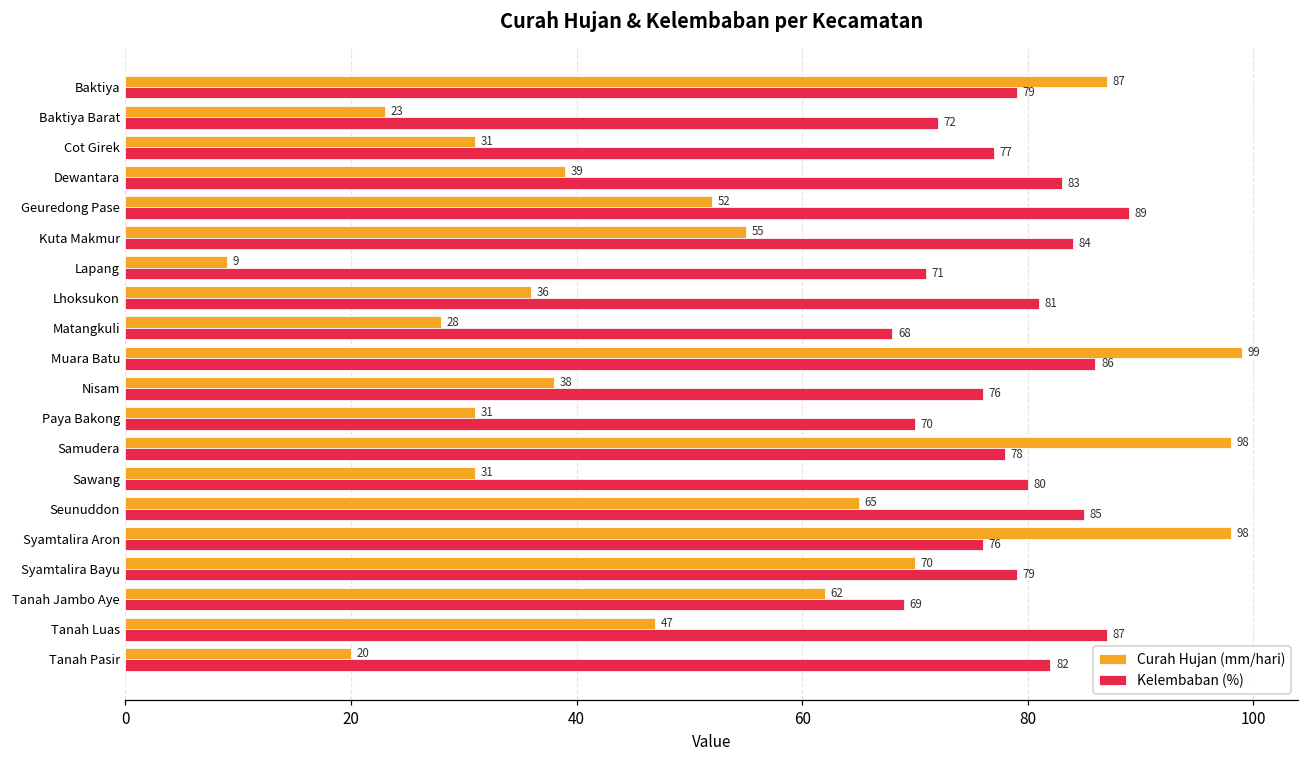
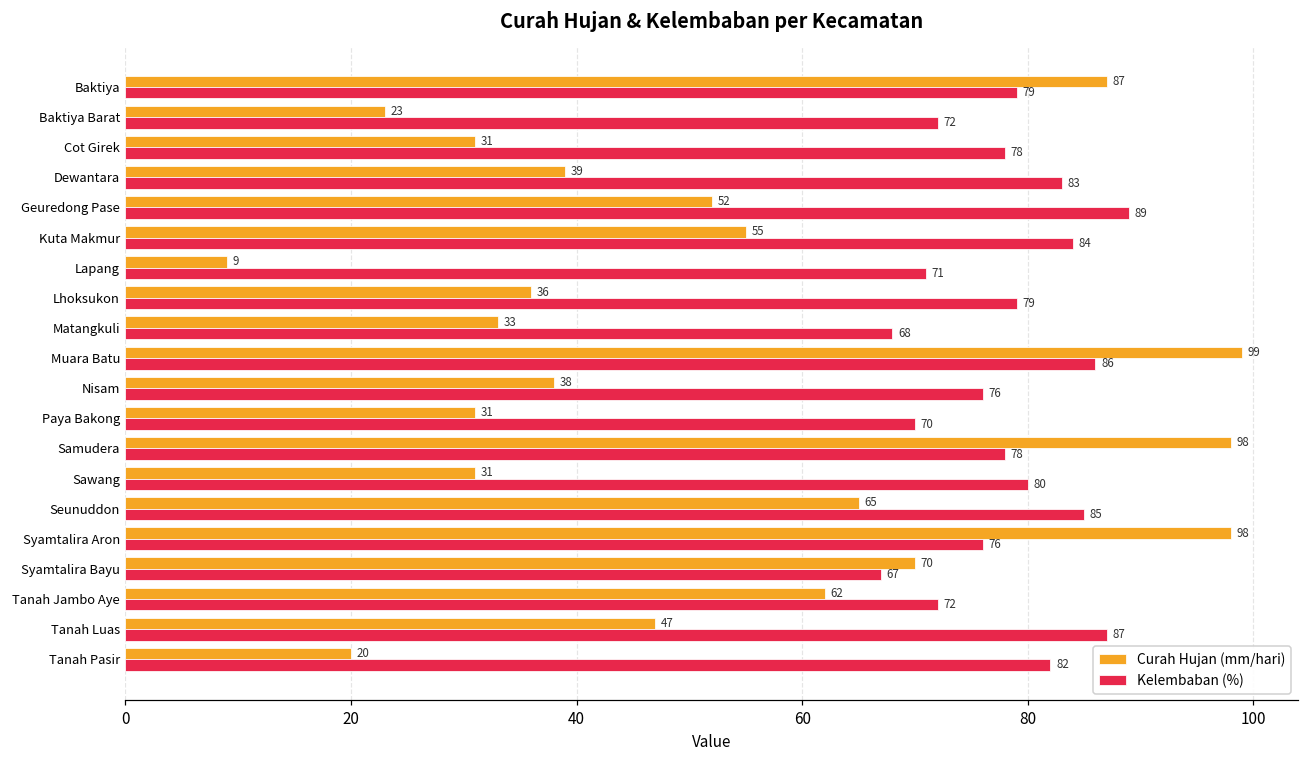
  {
    "Curah Hujan (mm/hari)": {
      "Baktiya": 87,
      "Baktiya Barat": 23,
      "Cot Girek": 31,
      "Dewantara": 39,
      "Geuredong Pase": 52,
      "Kuta Makmur": 55,
      "Lapang": 9,
      "Lhoksukon": 36,
-     "Matangkuli": 28,
+     "Matangkuli": 33,
      "Muara Batu": 99,
      "Nisam": 38,
      "Paya Bakong": 31,
      "Samudera": 98,
      "Sawang": 31,
      "Seunuddon": 65,
      "Syamtalira Aron": 98,
      "Syamtalira Bayu": 70,
      "Tanah Jambo Aye": 62,
      "Tanah Luas": 47,
      "Tanah Pasir": 20
    },
    "Kelembaban (%)": {
      "Baktiya": 79,
      "Baktiya Barat": 72,
-     "Cot Girek": 77,
+     "Cot Girek": 78,
      "Dewantara": 83,
      "Geuredong Pase": 89,
      "Kuta Makmur": 84,
      "Lapang": 71,
-     "Lhoksukon": 81,
+     "Lhoksukon": 79,
      "Matangkuli": 68,
      "Muara Batu": 86,
      "Nisam": 76,
      "Paya Bakong": 70,
      "Samudera": 78,
      "Sawang": 80,
      "Seunuddon": 85,
      "Syamtalira Aron": 76,
-     "Syamtalira Bayu": 79,
-     "Tanah Jambo Aye": 69,
+     "Syamtalira Bayu": 67,
+     "Tanah Jambo Aye": 72,
      "Tanah Luas": 87,
      "Tanah Pasir": 82
    }
  }
